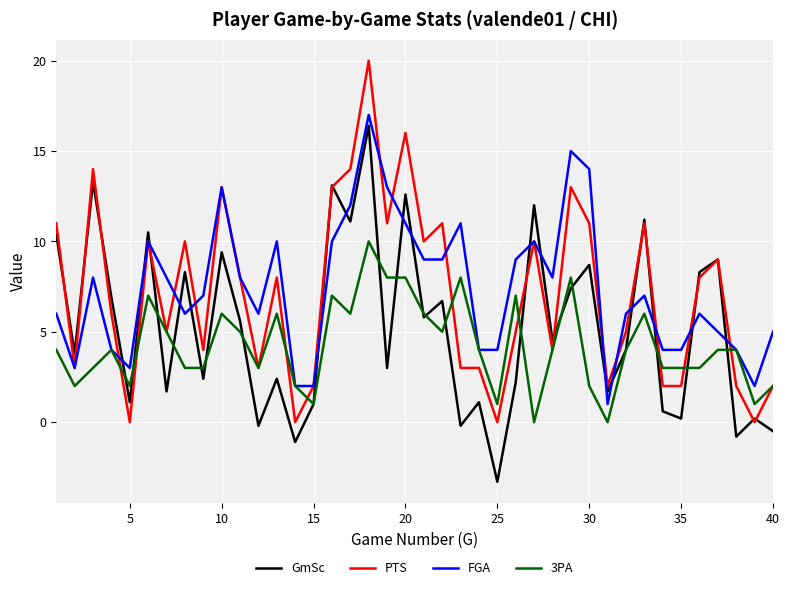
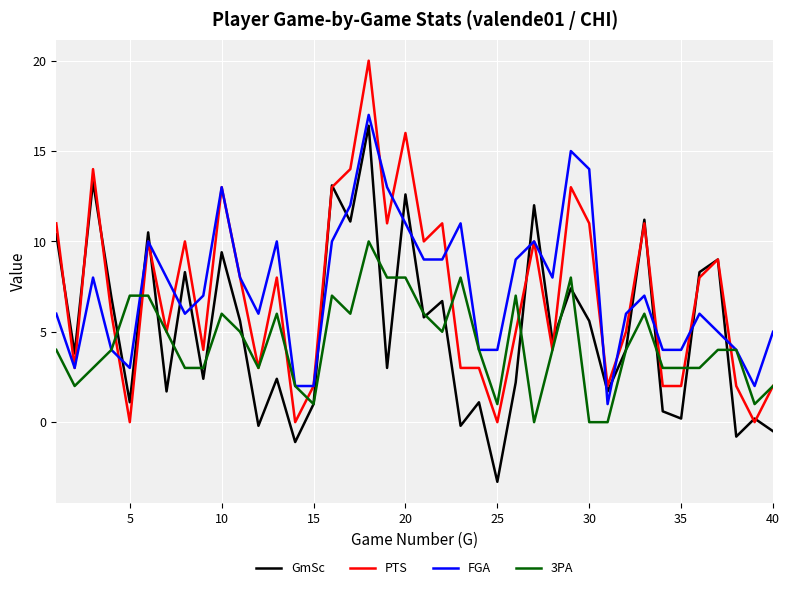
  {
    "GmSc": {
      "5": 1.1,
      "10": 9.4,
      "20": 12.6,
      "25": -3.3,
-     "30": 8.7,
+     "30": 5.6,
      "35": 0.2,
      "40": -0.5
    },
    "PTS": {
      "5": 0.0,
      "20": 16.0,
      "25": 0.0,
      "30": 11.0,
      "35": 2.0
    },
    "FGA": {
      "5": 3.0,
      "20": 11.0,
      "25": 4.0,
      "30": 14.0,
      "35": 4.0,
      "40": 5.0
    },
    "3PA": {
-     "5": 2,
+     "5": 7,
      "10": 6,
      "20": 8,
      "25": 1,
-     "30": 2,
+     "30": 0,
      "35": 3
    }
  }
